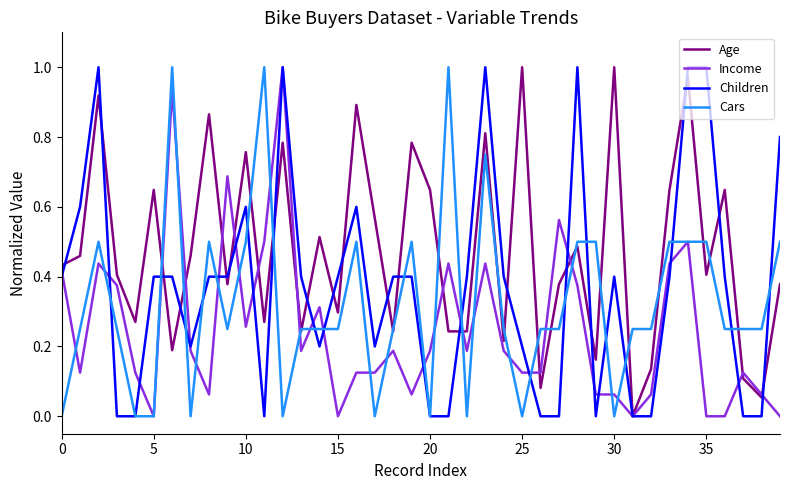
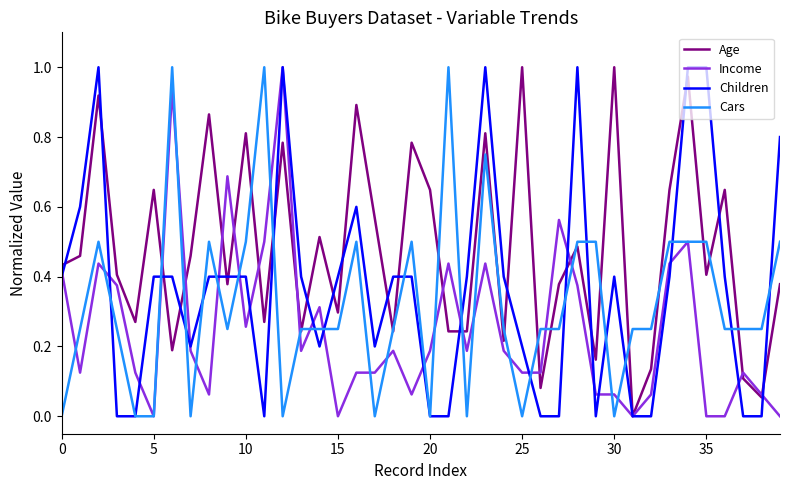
  {
    "Age": {
      "0": 0.43,
      "5": 0.65,
-     "10": 0.76,
+     "10": 0.81,
      "15": 0.30,
      "20": 0.65,
      "25": 1.00,
      "30": 1.00,
      "35": 0.41
    },
    "Income": {
      "0": 0.42,
      "10": 0.26,
      "15": 0.00,
      "20": 0.19,
      "25": 0.12,
      "30": 0.06,
      "35": 0.00
    },
    "Children": {
      "0": 0.40,
      "5": 0.40,
-     "10": 0.60,
+     "10": 0.40,
      "15": 0.40,
      "25": 0.20,
      "30": 0.40
    },
    "Cars": {
      "0": 0.00,
      "10": 0.50,
      "15": 0.25,
      "25": 0.00,
      "30": 0.00,
      "35": 0.50
    }
  }
